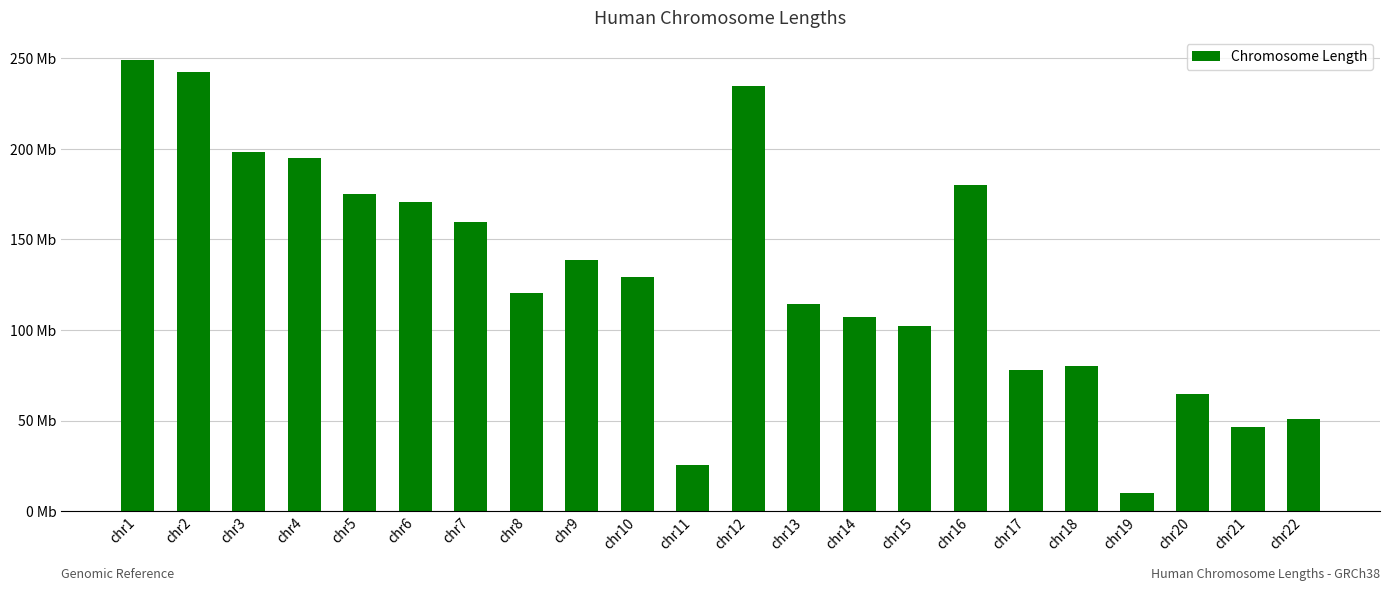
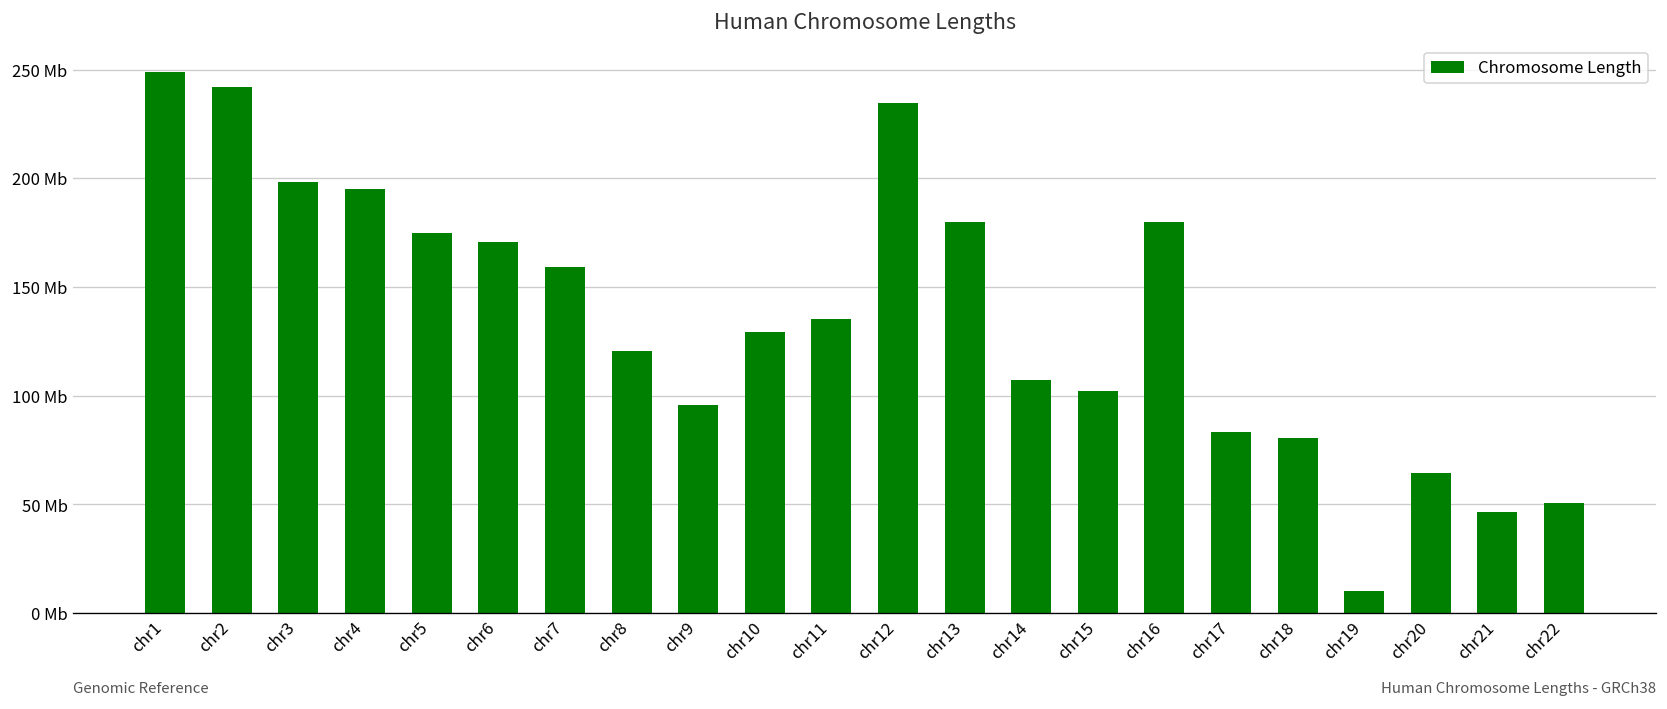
  {
    "chr1": "249 Mb",
    "chr2": "242 Mb",
    "chr3": "198 Mb",
    "chr4": "195 Mb",
    "chr5": "175 Mb",
    "chr6": "171 Mb",
    "chr7": "159 Mb",
    "chr8": "120 Mb",
-   "chr9": "138 Mb",
+   "chr9": "96 Mb",
    "chr10": "129 Mb",
-   "chr11": "25 Mb",
+   "chr11": "135 Mb",
    "chr12": "235 Mb",
-   "chr13": "114 Mb",
+   "chr13": "180 Mb",
    "chr14": "107 Mb",
    "chr15": "102 Mb",
    "chr16": "180 Mb",
-   "chr17": "78 Mb",
+   "chr17": "83 Mb",
    "chr18": "80 Mb",
    "chr19": "10 Mb",
    "chr20": "64 Mb",
    "chr21": "47 Mb",
    "chr22": "51 Mb"
  }
